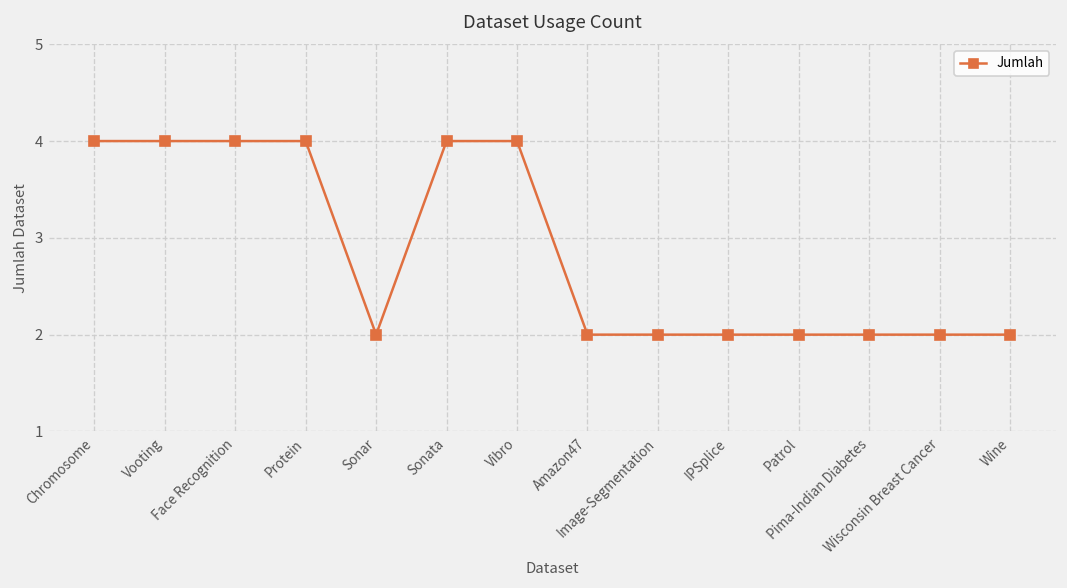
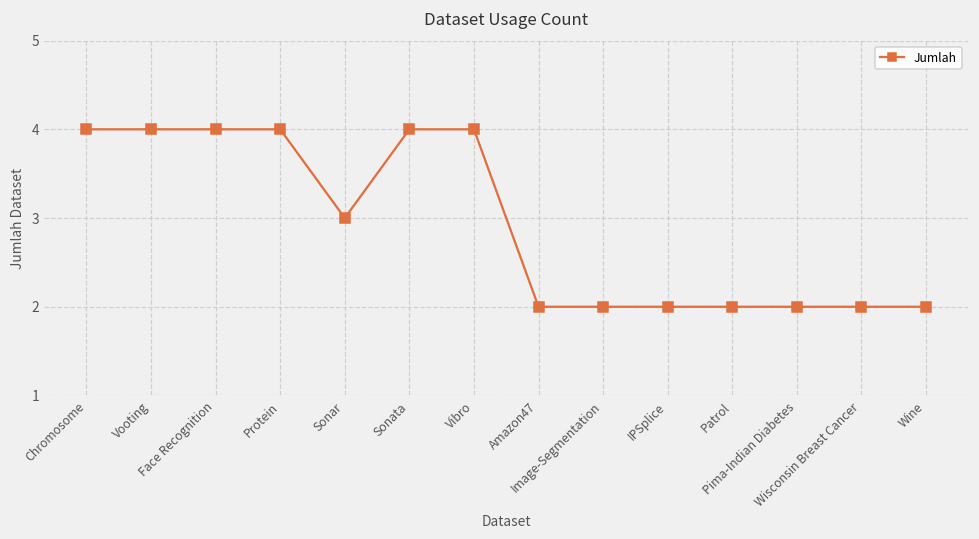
  {
    "Chromosome": 4,
    "Vooting": 4,
    "Face Recognition": 4,
    "Protein": 4,
-   "Sonar": 2,
+   "Sonar": 3,
    "Sonata": 4,
    "Vibro": 4,
    "Amazon47": 2,
    "Image-Segmentation": 2,
    "IPSplice": 2,
    "Patrol": 2,
    "Pima-Indian Diabetes": 2,
    "Wisconsin Breast Cancer": 2,
    "Wine": 2
  }
